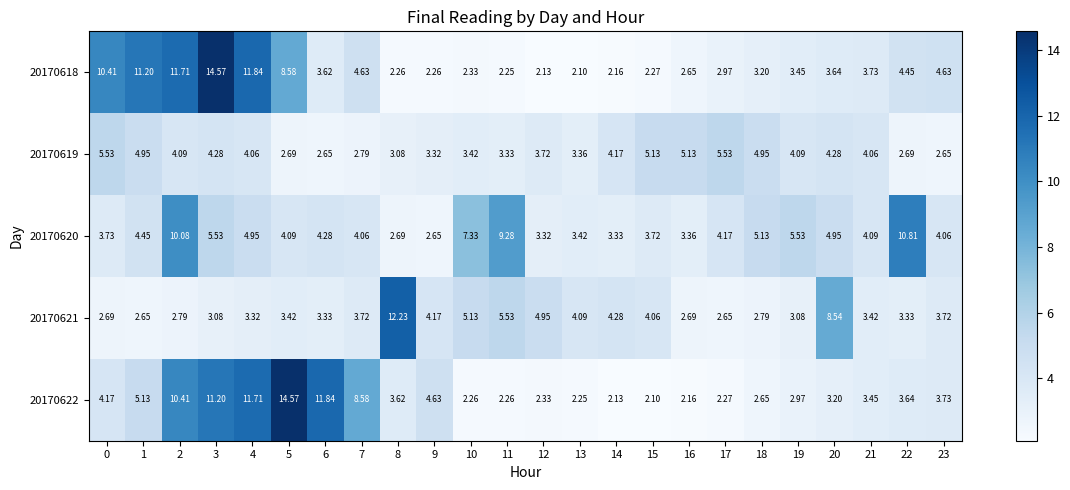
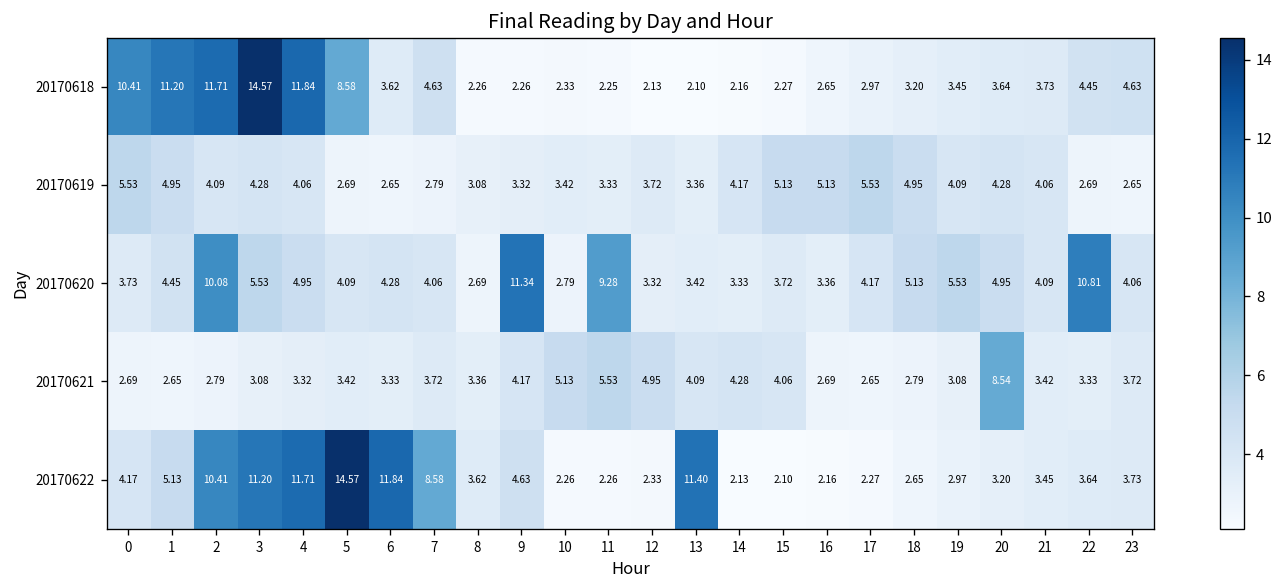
  {
    "20170618": {
      "0": 10.41,
      "1": 11.20,
      "2": 11.71,
      "3": 14.57,
      "4": 11.84,
      "5": 8.58,
      "6": 3.62,
      "7": 4.63,
      "8": 2.26,
      "9": 2.26,
      "10": 2.33,
      "11": 2.25,
      "12": 2.13,
      "13": 2.10,
      "14": 2.16,
      "15": 2.27,
      "16": 2.65,
      "17": 2.97,
      "18": 3.20,
      "19": 3.45,
      "20": 3.64,
      "21": 3.73,
      "22": 4.45,
      "23": 4.63
    },
    "20170619": {
      "0": 5.53,
      "1": 4.95,
      "2": 4.09,
      "3": 4.28,
      "4": 4.06,
      "5": 2.69,
      "6": 2.65,
      "7": 2.79,
      "8": 3.08,
      "9": 3.32,
      "10": 3.42,
      "11": 3.33,
      "12": 3.72,
      "13": 3.36,
      "14": 4.17,
      "15": 5.13,
      "16": 5.13,
      "17": 5.53,
      "18": 4.95,
      "19": 4.09,
      "20": 4.28,
      "21": 4.06,
      "22": 2.69,
      "23": 2.65
    },
    "20170620": {
      "0": 3.73,
      "1": 4.45,
      "2": 10.08,
      "3": 5.53,
      "4": 4.95,
      "5": 4.09,
      "6": 4.28,
      "7": 4.06,
      "8": 2.69,
-     "9": 2.65,
-     "10": 7.33,
+     "9": 11.34,
+     "10": 2.79,
      "11": 9.28,
      "12": 3.32,
      "13": 3.42,
      "14": 3.33,
      "15": 3.72,
      "16": 3.36,
      "17": 4.17,
      "18": 5.13,
      "19": 5.53,
      "20": 4.95,
      "21": 4.09,
      "22": 10.81,
      "23": 4.06
    },
    "20170621": {
      "0": 2.69,
      "1": 2.65,
      "2": 2.79,
      "3": 3.08,
      "4": 3.32,
      "5": 3.42,
      "6": 3.33,
      "7": 3.72,
-     "8": 12.23,
+     "8": 3.36,
      "9": 4.17,
      "10": 5.13,
      "11": 5.53,
      "12": 4.95,
      "13": 4.09,
      "14": 4.28,
      "15": 4.06,
      "16": 2.69,
      "17": 2.65,
      "18": 2.79,
      "19": 3.08,
      "20": 8.54,
      "21": 3.42,
      "22": 3.33,
      "23": 3.72
    },
    "20170622": {
      "0": 4.17,
      "1": 5.13,
      "2": 10.41,
      "3": 11.20,
      "4": 11.71,
      "5": 14.57,
      "6": 11.84,
      "7": 8.58,
      "8": 3.62,
      "9": 4.63,
      "10": 2.26,
      "11": 2.26,
      "12": 2.33,
-     "13": 2.25,
+     "13": 11.40,
      "14": 2.13,
      "15": 2.10,
      "16": 2.16,
      "17": 2.27,
      "18": 2.65,
      "19": 2.97,
      "20": 3.20,
      "21": 3.45,
      "22": 3.64,
      "23": 3.73
    }
  }
